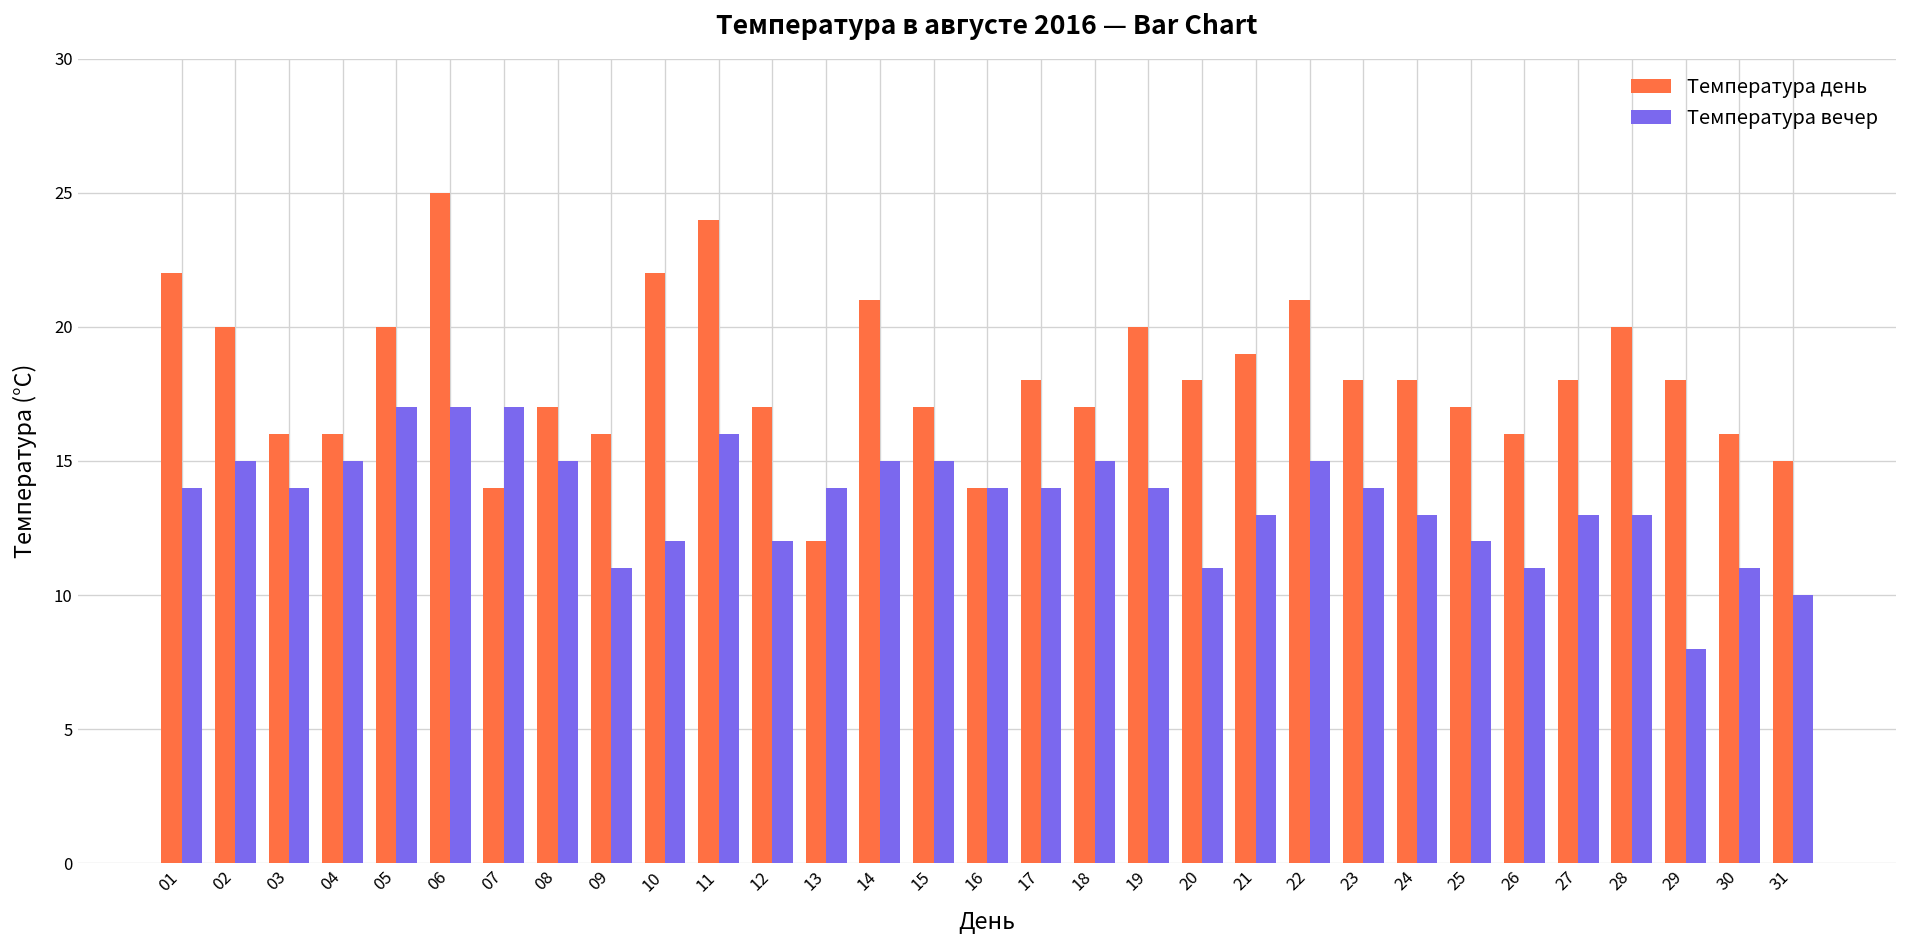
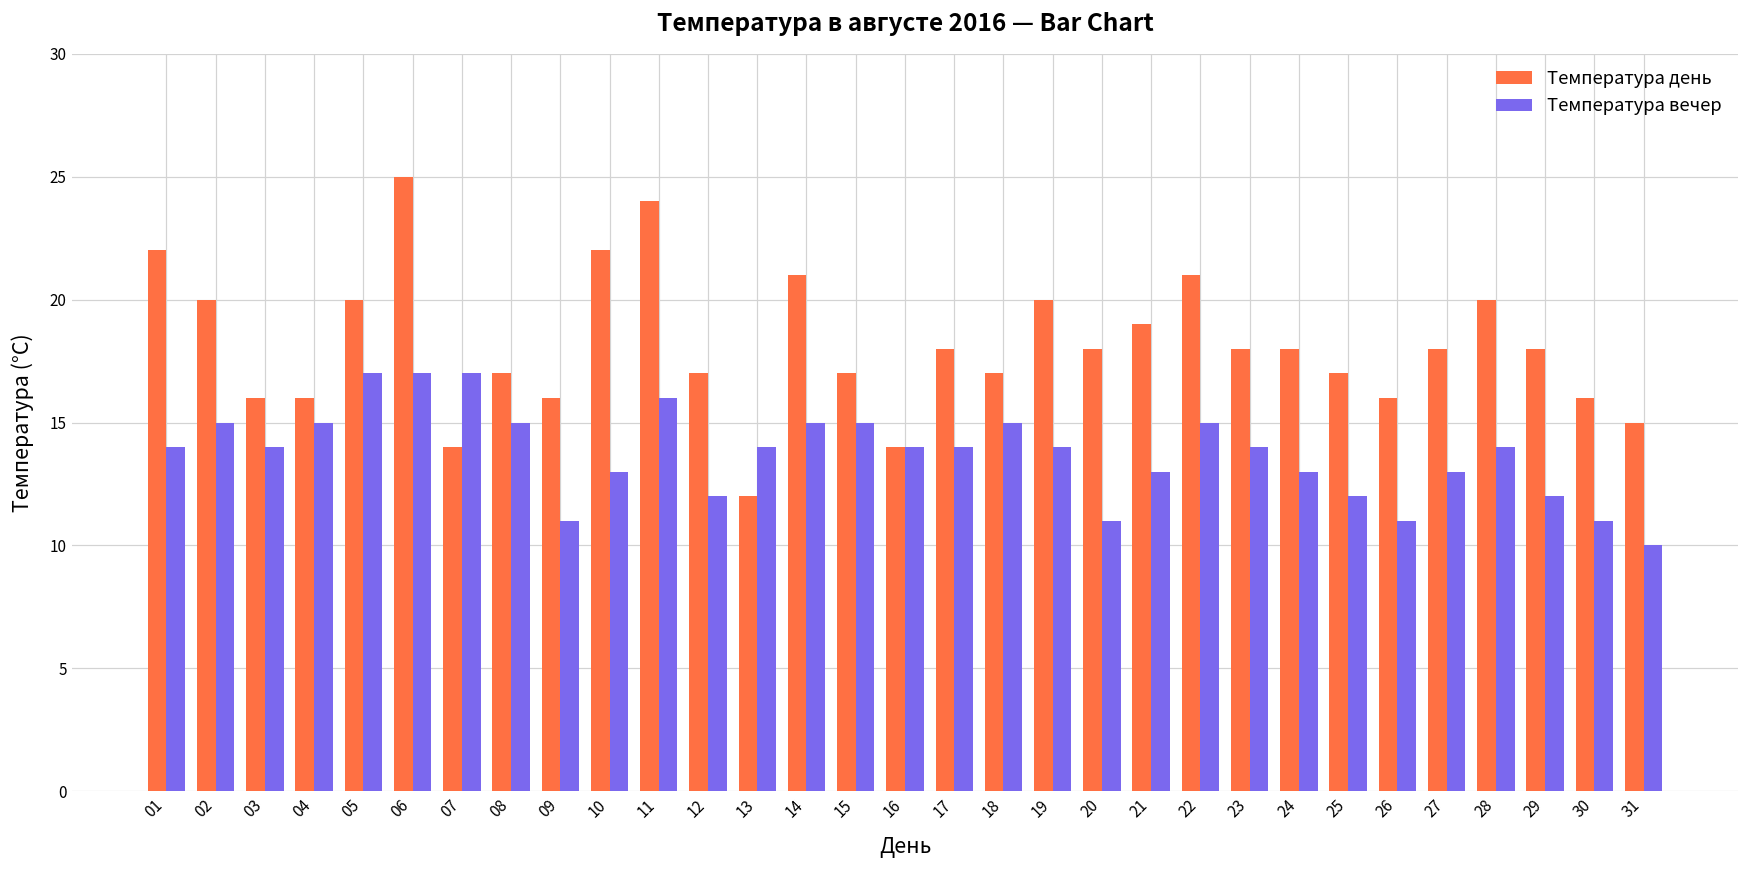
  {
    "Температура день": {
      "01": 22,
      "02": 20,
      "03": 16,
      "04": 16,
      "05": 20,
      "06": 25,
      "07": 14,
      "08": 17,
      "09": 16,
      "10": 22,
      "11": 24,
      "12": 17,
      "13": 12,
      "14": 21,
      "15": 17,
      "16": 14,
      "17": 18,
      "18": 17,
      "19": 20,
      "20": 18,
      "21": 19,
      "22": 21,
      "23": 18,
      "24": 18,
      "25": 17,
      "26": 16,
      "27": 18,
      "28": 20,
      "29": 18,
      "30": 16,
      "31": 15
    },
    "Температура вечер": {
      "01": 14,
      "02": 15,
      "03": 14,
      "04": 15,
      "05": 17,
      "06": 17,
      "07": 17,
      "08": 15,
      "09": 11,
-     "10": 12,
+     "10": 13,
      "11": 16,
      "12": 12,
      "13": 14,
      "14": 15,
      "15": 15,
      "16": 14,
      "17": 14,
      "18": 15,
      "19": 14,
      "20": 11,
      "21": 13,
      "22": 15,
      "23": 14,
      "24": 13,
      "25": 12,
      "26": 11,
      "27": 13,
-     "28": 13,
-     "29": 8,
+     "28": 14,
+     "29": 12,
      "30": 11,
      "31": 10
    }
  }
